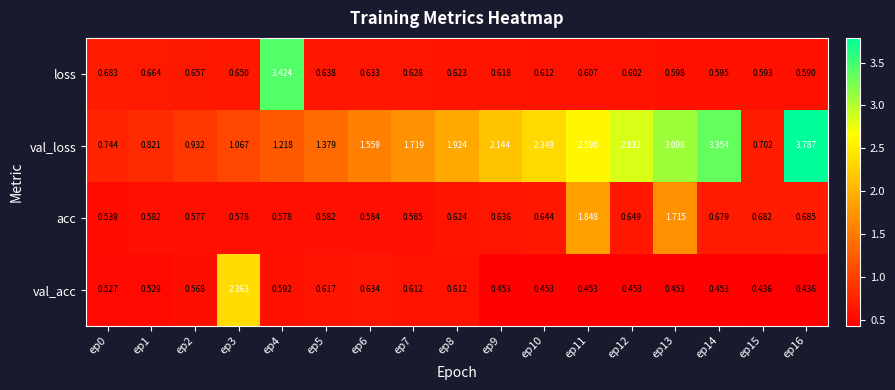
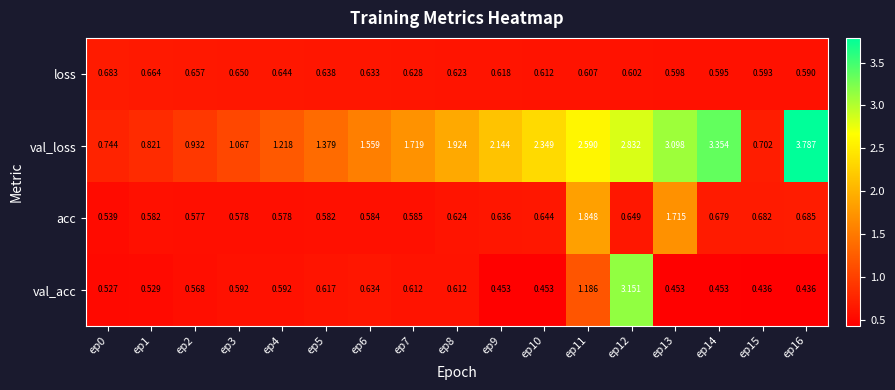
  {
    "loss": {
      "ep0": 0.683,
      "ep1": 0.664,
      "ep2": 0.657,
      "ep3": 0.650,
-     "ep4": 3.424,
+     "ep4": 0.644,
      "ep5": 0.638,
      "ep6": 0.633,
      "ep7": 0.628,
      "ep8": 0.623,
      "ep9": 0.618,
      "ep10": 0.612,
      "ep11": 0.607,
      "ep12": 0.602,
      "ep13": 0.598,
      "ep14": 0.595,
      "ep15": 0.593,
      "ep16": 0.590
    },
    "val_loss": {
      "ep0": 0.744,
      "ep1": 0.821,
      "ep2": 0.932,
      "ep3": 1.067,
      "ep4": 1.218,
      "ep5": 1.379,
      "ep6": 1.559,
      "ep7": 1.719,
      "ep8": 1.924,
      "ep9": 2.144,
      "ep10": 2.349,
      "ep11": 2.590,
      "ep12": 2.832,
      "ep13": 3.098,
      "ep14": 3.354,
      "ep15": 0.702,
      "ep16": 3.787
    },
    "acc": {
      "ep0": 0.539,
      "ep1": 0.582,
      "ep2": 0.577,
      "ep3": 0.578,
      "ep4": 0.578,
      "ep5": 0.582,
      "ep6": 0.584,
      "ep7": 0.585,
      "ep8": 0.624,
      "ep9": 0.636,
      "ep10": 0.644,
      "ep11": 1.848,
      "ep12": 0.649,
      "ep13": 1.715,
      "ep14": 0.679,
      "ep15": 0.682,
      "ep16": 0.685
    },
    "val_acc": {
      "ep0": 0.527,
      "ep1": 0.529,
      "ep2": 0.568,
-     "ep3": 2.363,
+     "ep3": 0.592,
      "ep4": 0.592,
      "ep5": 0.617,
      "ep6": 0.634,
      "ep7": 0.612,
      "ep8": 0.612,
      "ep9": 0.453,
      "ep10": 0.453,
-     "ep11": 0.453,
-     "ep12": 0.453,
+     "ep11": 1.186,
+     "ep12": 3.151,
      "ep13": 0.453,
      "ep14": 0.453,
      "ep15": 0.436,
      "ep16": 0.436
    }
  }
